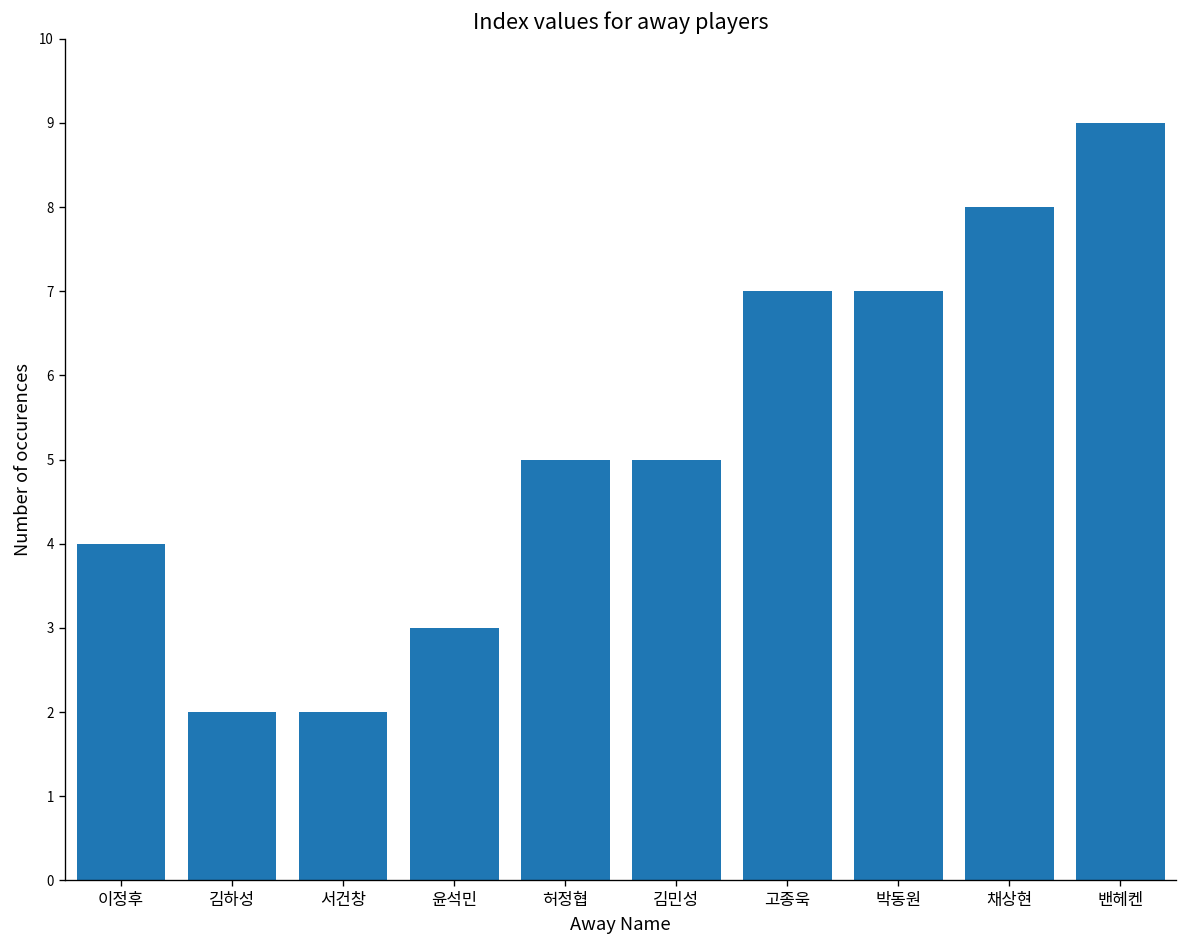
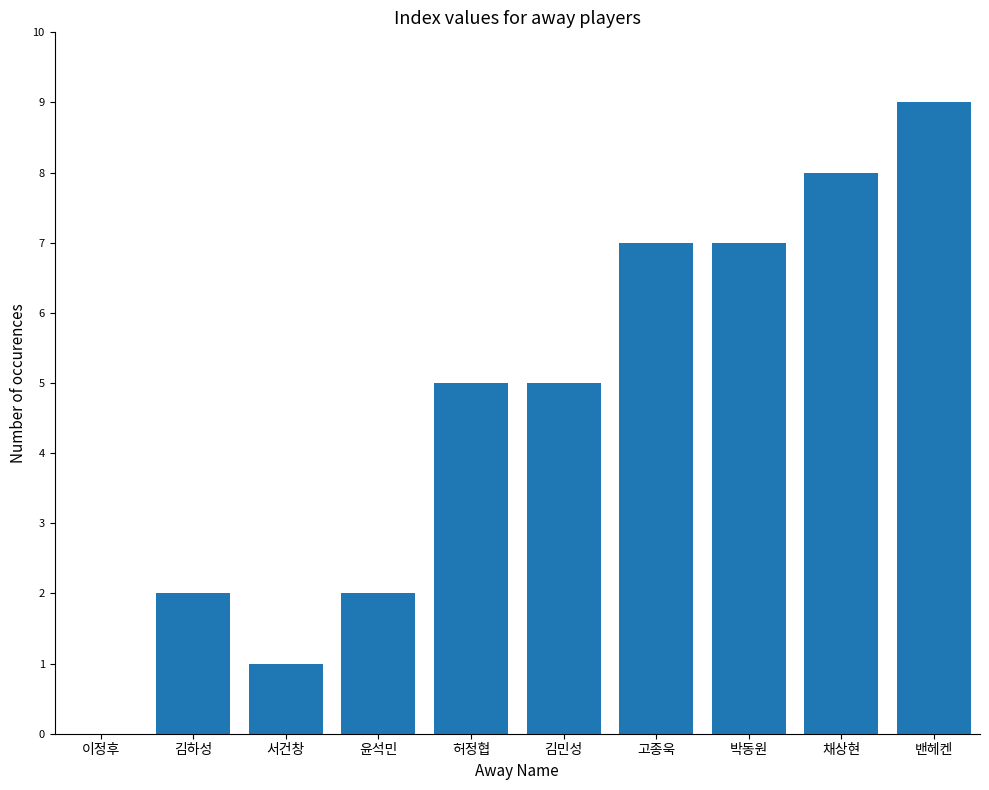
  {
-   "이정후": 4,
+   "이정후": 0,
    "김하성": 2,
-   "서건창": 2,
-   "윤석민": 3,
+   "서건창": 1,
+   "윤석민": 2,
    "허정협": 5,
    "김민성": 5,
    "고종욱": 7,
    "박동원": 7,
    "채상현": 8,
    "밴헤켄": 9
  }
